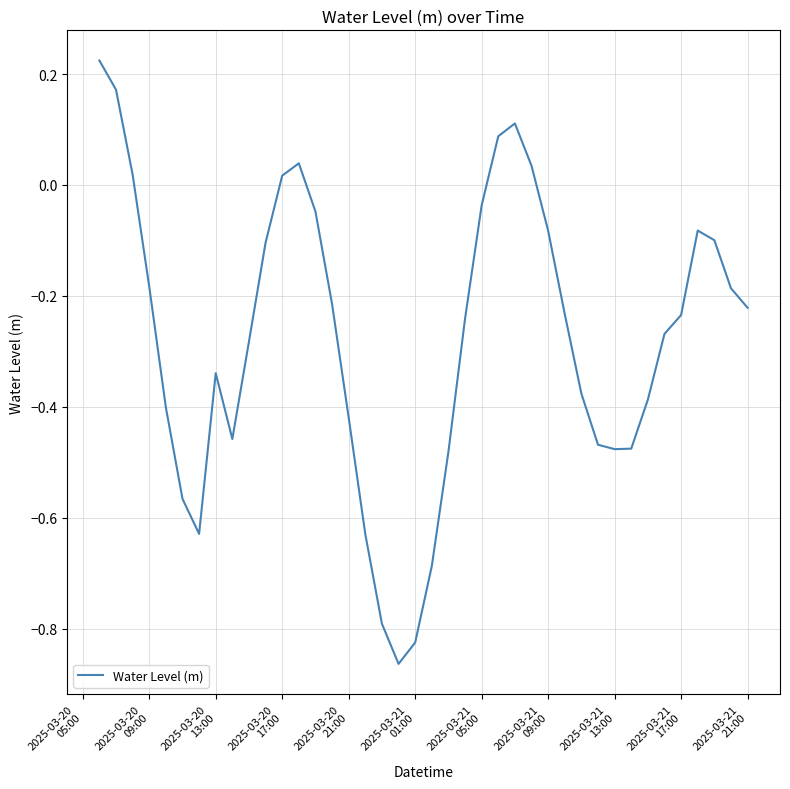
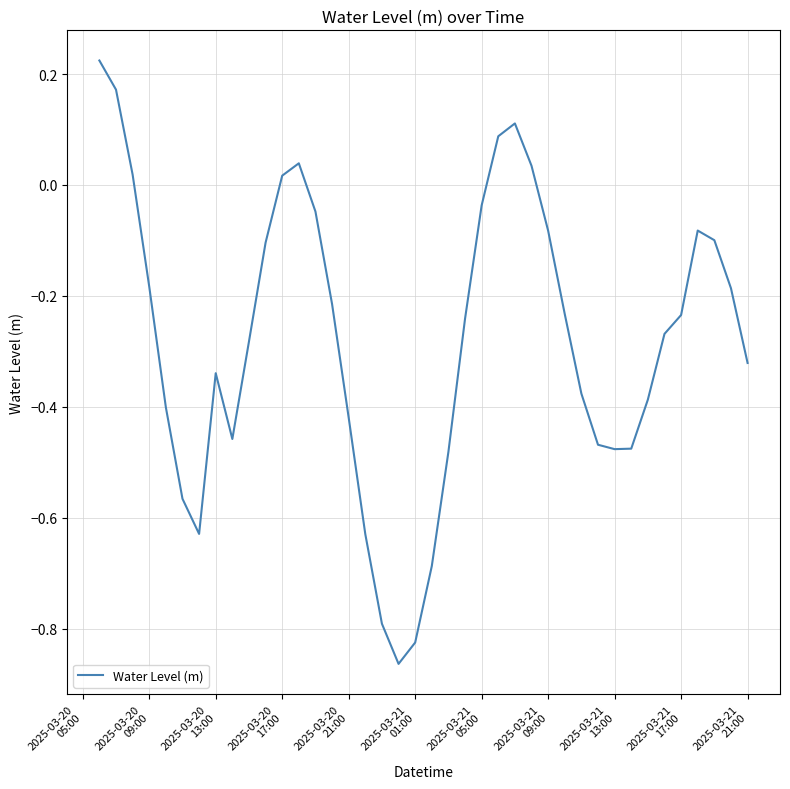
  {
    "2025-03-20 09:00": -0.18,
    "2025-03-20 13:00": -0.34,
    "2025-03-20 17:00": 0.02,
    "2025-03-20 21:00": -0.42,
    "2025-03-21 01:00": -0.83,
    "2025-03-21 05:00": -0.04,
    "2025-03-21 09:00": -0.08,
    "2025-03-21 13:00": -0.48,
    "2025-03-21 17:00": -0.23,
-   "2025-03-21 21:00": -0.22
+   "2025-03-21 21:00": -0.32
  }
